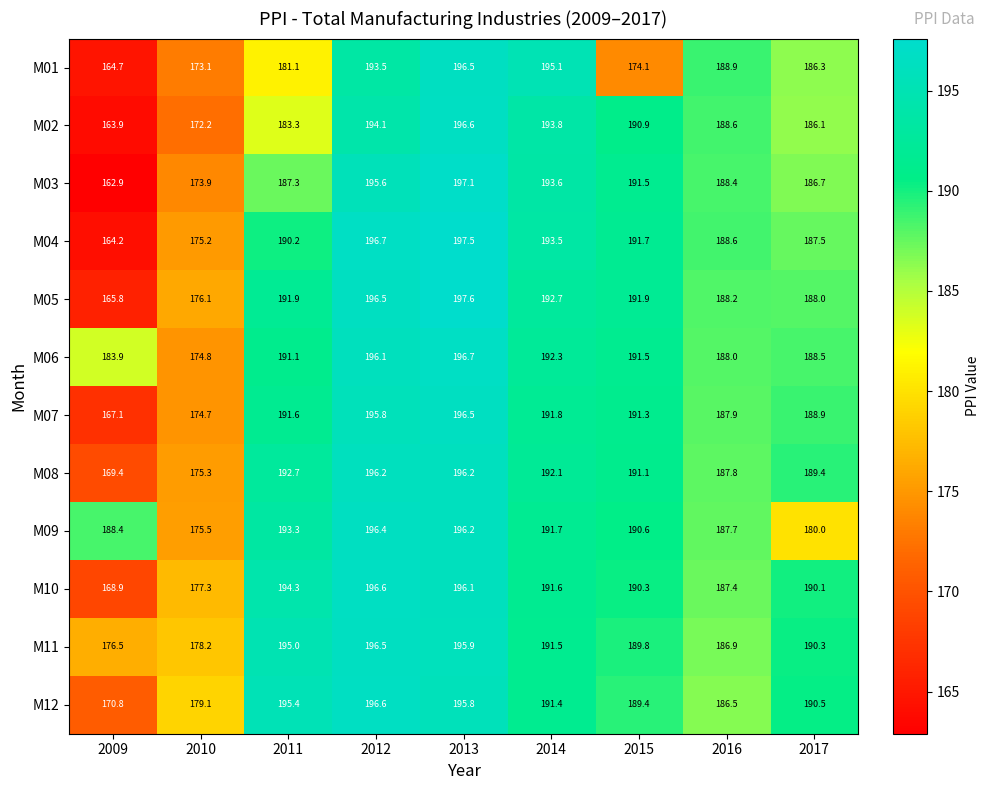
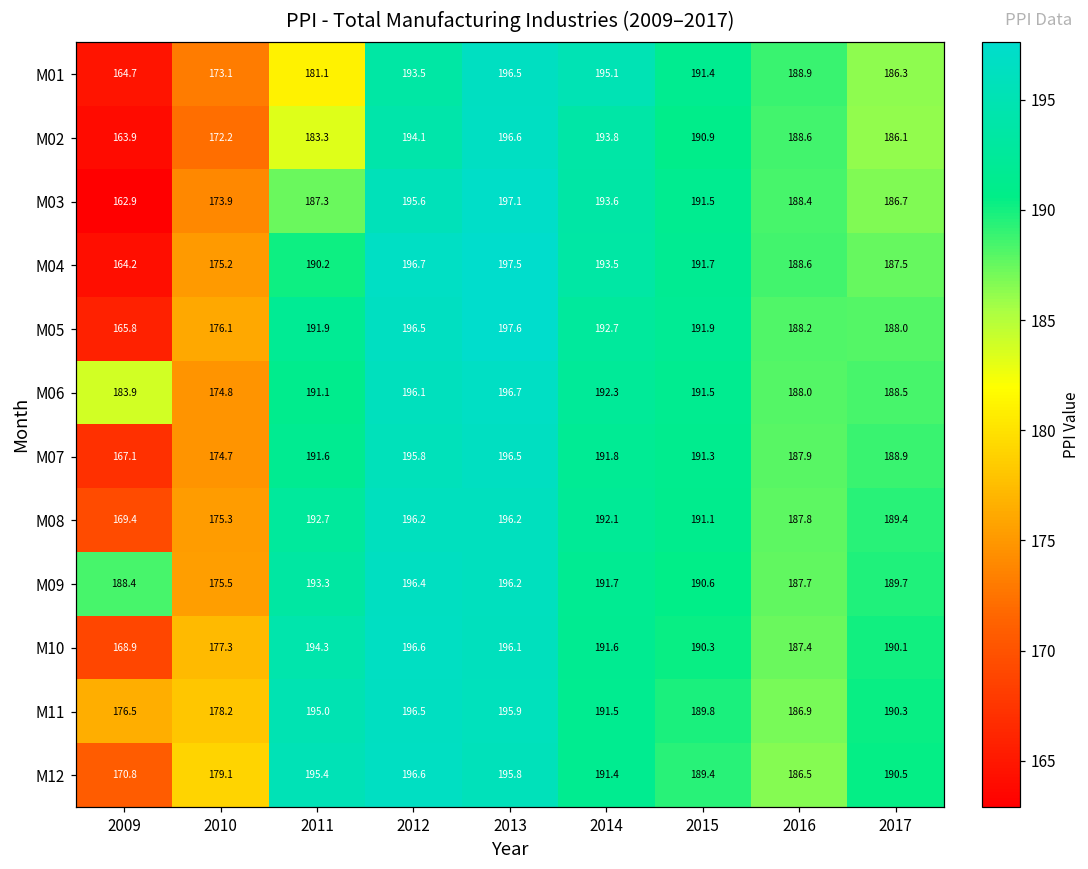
  {
    "M01": {
      "2009": 164.7,
      "2010": 173.1,
      "2011": 181.1,
      "2012": 193.5,
      "2013": 196.5,
      "2014": 195.1,
-     "2015": 174.1,
+     "2015": 191.4,
      "2016": 188.9,
      "2017": 186.3
    },
    "M02": {
      "2009": 163.9,
      "2010": 172.2,
      "2011": 183.3,
      "2012": 194.1,
      "2013": 196.6,
      "2014": 193.8,
      "2015": 190.9,
      "2016": 188.6,
      "2017": 186.1
    },
    "M03": {
      "2009": 162.9,
      "2010": 173.9,
      "2011": 187.3,
      "2012": 195.6,
      "2013": 197.1,
      "2014": 193.6,
      "2015": 191.5,
      "2016": 188.4,
      "2017": 186.7
    },
    "M04": {
      "2009": 164.2,
      "2010": 175.2,
      "2011": 190.2,
      "2012": 196.7,
      "2013": 197.5,
      "2014": 193.5,
      "2015": 191.7,
      "2016": 188.6,
      "2017": 187.5
    },
    "M05": {
      "2009": 165.8,
      "2010": 176.1,
      "2011": 191.9,
      "2012": 196.5,
      "2013": 197.6,
      "2014": 192.7,
      "2015": 191.9,
      "2016": 188.2,
      "2017": 188.0
    },
    "M06": {
      "2009": 183.9,
      "2010": 174.8,
      "2011": 191.1,
      "2012": 196.1,
      "2013": 196.7,
      "2014": 192.3,
      "2015": 191.5,
      "2016": 188.0,
      "2017": 188.5
    },
    "M07": {
      "2009": 167.1,
      "2010": 174.7,
      "2011": 191.6,
      "2012": 195.8,
      "2013": 196.5,
      "2014": 191.8,
      "2015": 191.3,
      "2016": 187.9,
      "2017": 188.9
    },
    "M08": {
      "2009": 169.4,
      "2010": 175.3,
      "2011": 192.7,
      "2012": 196.2,
      "2013": 196.2,
      "2014": 192.1,
      "2015": 191.1,
      "2016": 187.8,
      "2017": 189.4
    },
    "M09": {
      "2009": 188.4,
      "2010": 175.5,
      "2011": 193.3,
      "2012": 196.4,
      "2013": 196.2,
      "2014": 191.7,
      "2015": 190.6,
      "2016": 187.7,
-     "2017": 180.0
+     "2017": 189.7
    },
    "M10": {
      "2009": 168.9,
      "2010": 177.3,
      "2011": 194.3,
      "2012": 196.6,
      "2013": 196.1,
      "2014": 191.6,
      "2015": 190.3,
      "2016": 187.4,
      "2017": 190.1
    },
    "M11": {
      "2009": 176.5,
      "2010": 178.2,
      "2011": 195.0,
      "2012": 196.5,
      "2013": 195.9,
      "2014": 191.5,
      "2015": 189.8,
      "2016": 186.9,
      "2017": 190.3
    },
    "M12": {
      "2009": 170.8,
      "2010": 179.1,
      "2011": 195.4,
      "2012": 196.6,
      "2013": 195.8,
      "2014": 191.4,
      "2015": 189.4,
      "2016": 186.5,
      "2017": 190.5
    }
  }
